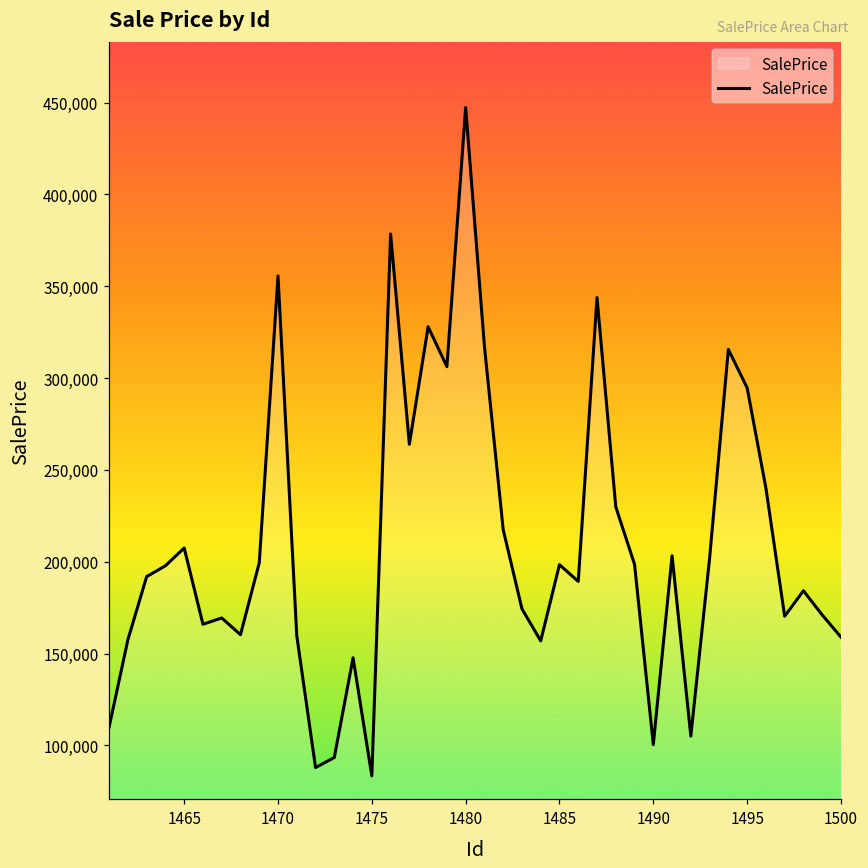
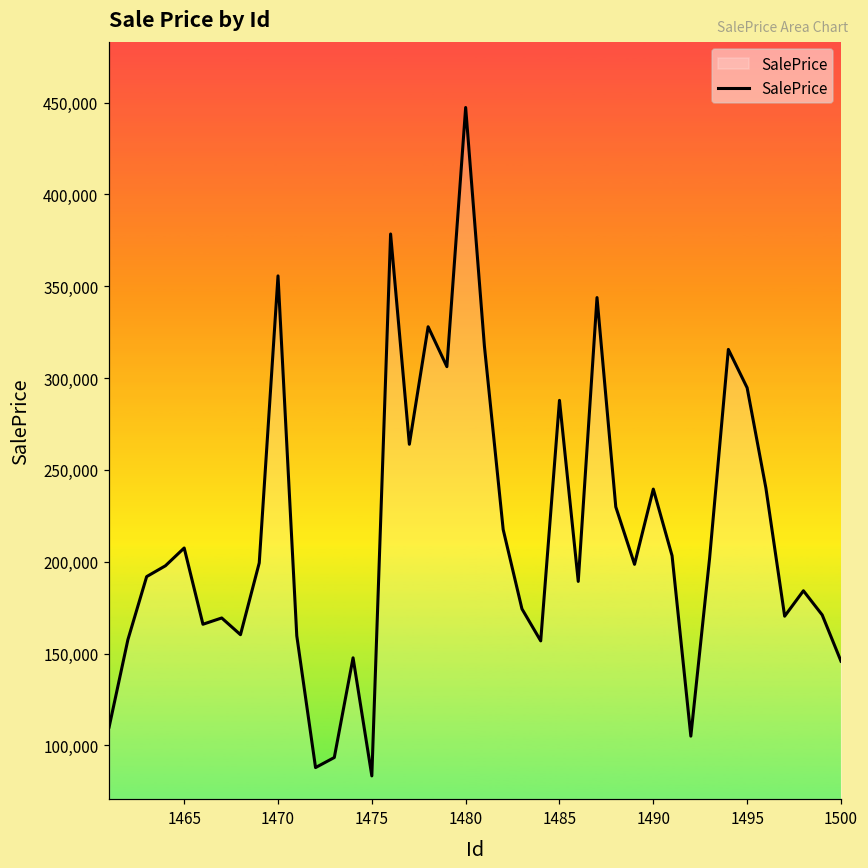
  {
    "1465": "207,000",
    "1470": "356,000",
    "1475": "83,000",
    "1480": "447,000",
-   "1485": "198,000",
-   "1490": "100,000",
+   "1485": "288,000",
+   "1490": "240,000",
    "1495": "295,000",
-   "1500": "159,000"
+   "1500": "146,000"
  }
